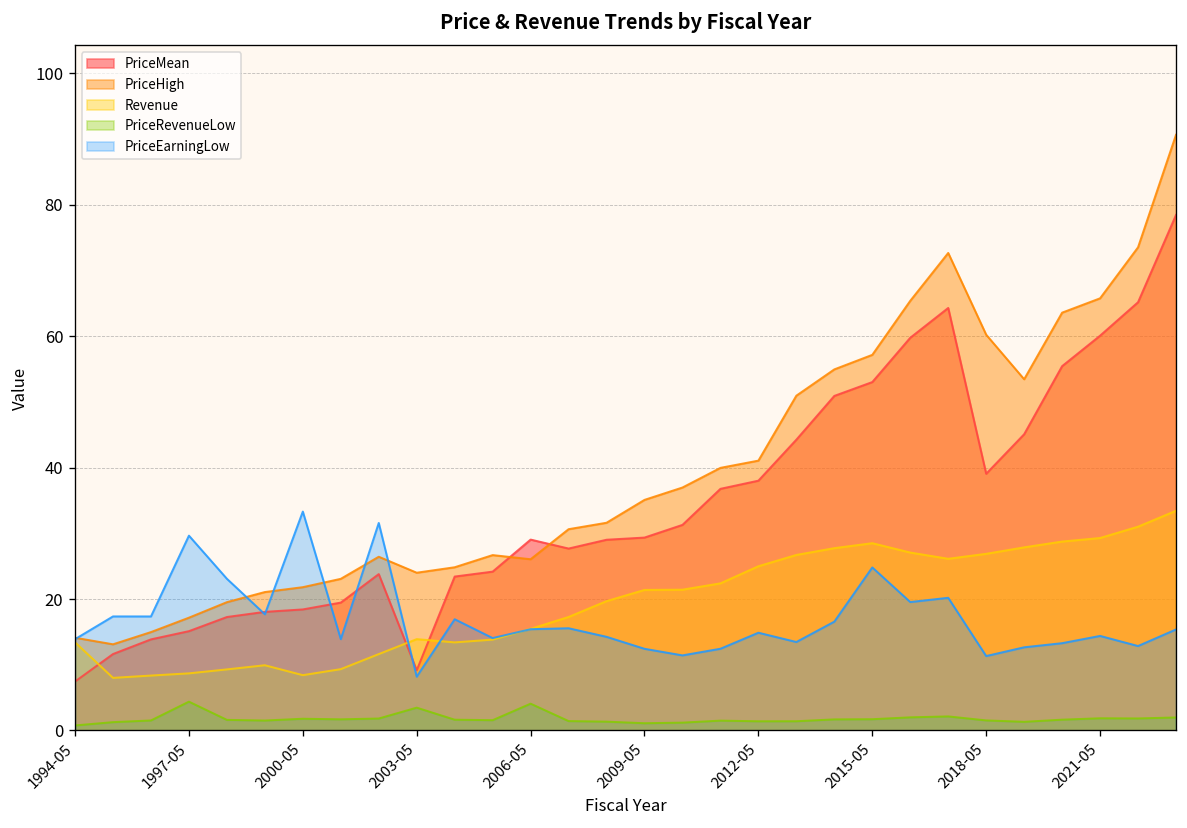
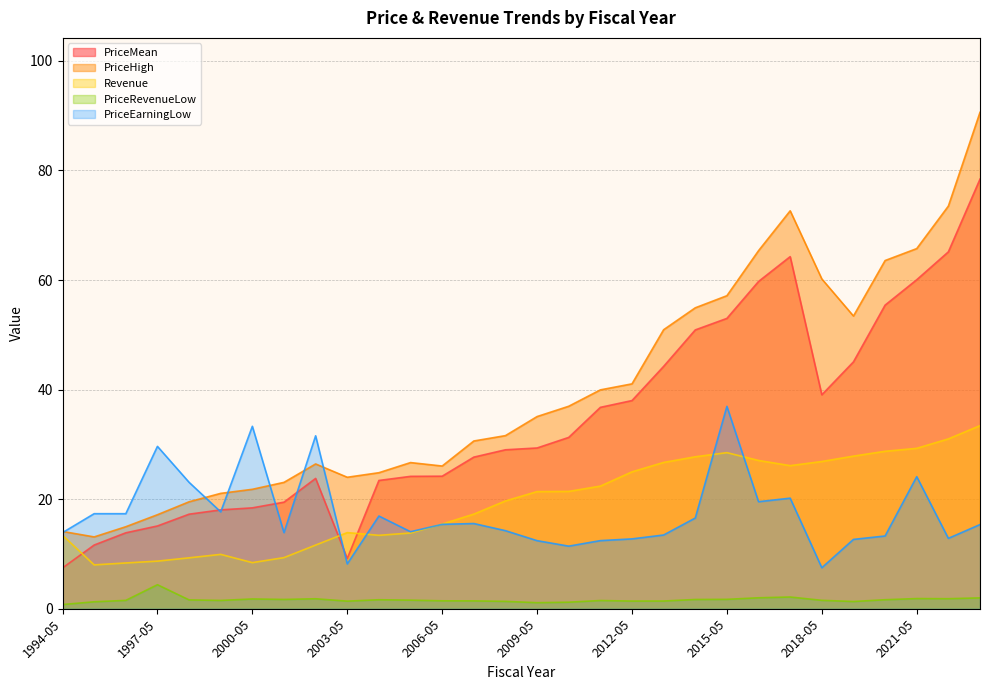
  {
    "PriceMean": {
      "1994-05": 7,
      "1997-05": 15,
      "2000-05": 18,
      "2003-05": 9,
-     "2006-05": 29,
+     "2006-05": 24,
      "2009-05": 29,
      "2012-05": 38,
      "2015-05": 53,
      "2018-05": 39,
      "2021-05": 60
    },
    "PriceRevenueLow": {
      "1994-05": 1,
      "1997-05": 4,
      "2000-05": 2,
-     "2003-05": 3,
-     "2006-05": 4,
+     "2003-05": 1,
+     "2006-05": 1,
      "2009-05": 1,
      "2012-05": 1,
      "2015-05": 2,
      "2018-05": 2,
      "2021-05": 2
    },
    "PriceEarningLow": {
      "1997-05": 30,
      "2000-05": 33,
      "2003-05": 8,
      "2009-05": 12,
-     "2012-05": 15,
-     "2015-05": 25,
-     "2018-05": 11,
-     "2021-05": 14
+     "2012-05": 13,
+     "2015-05": 37,
+     "2018-05": 7,
+     "2021-05": 24
    }
  }
